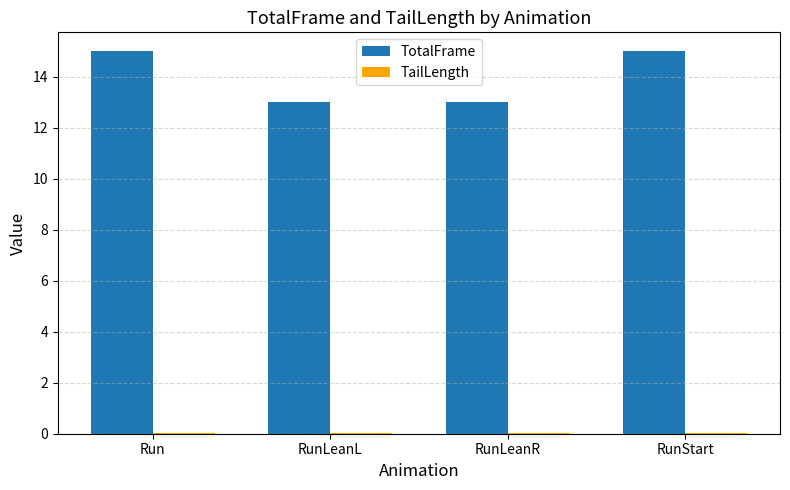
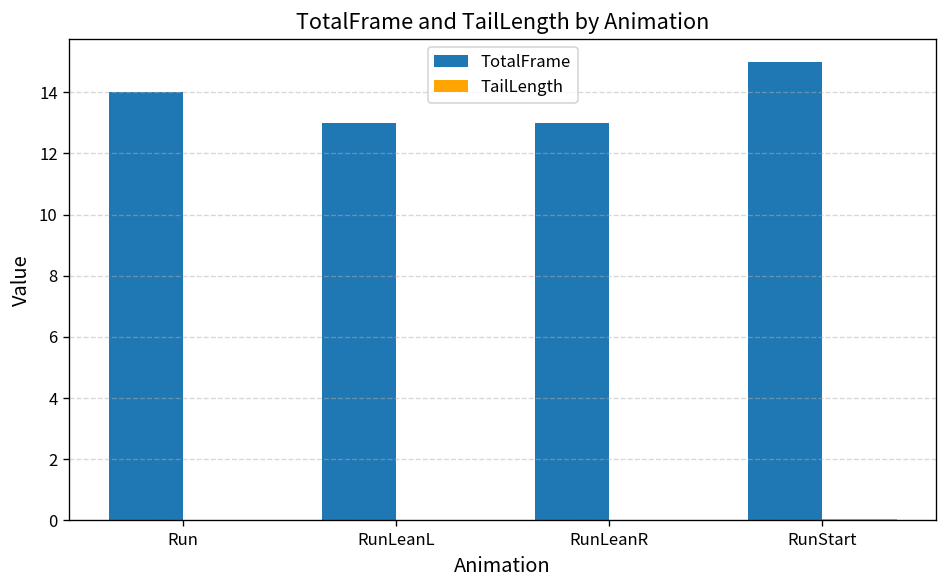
  {
    "TotalFrame": {
-     "Run": 15,
+     "Run": 14,
      "RunLeanL": 13,
      "RunLeanR": 13,
      "RunStart": 15
    }
  }
